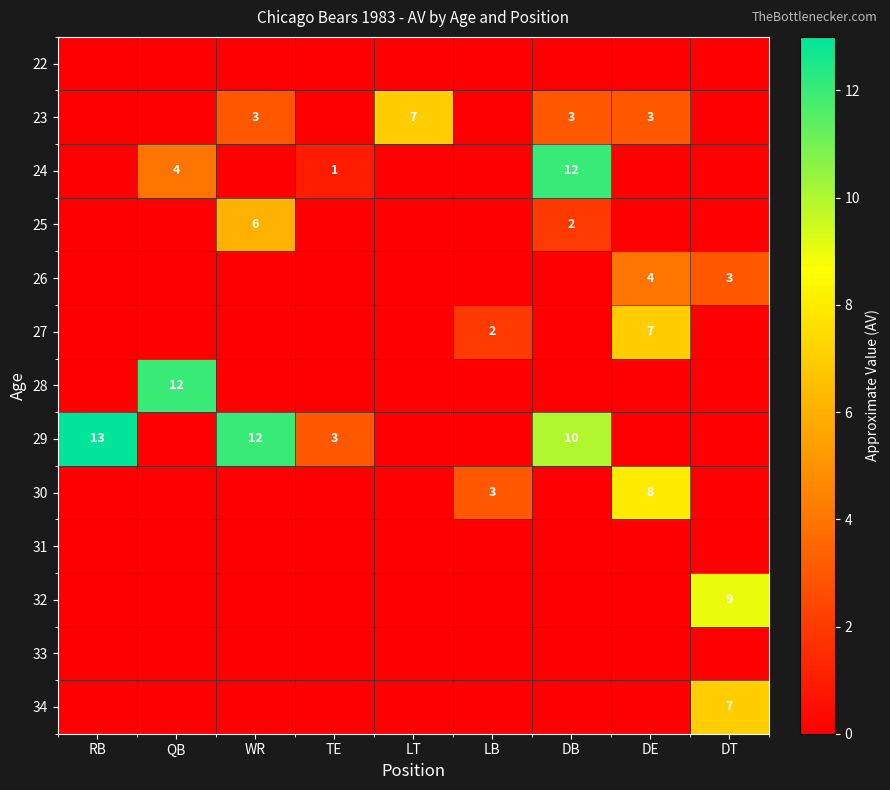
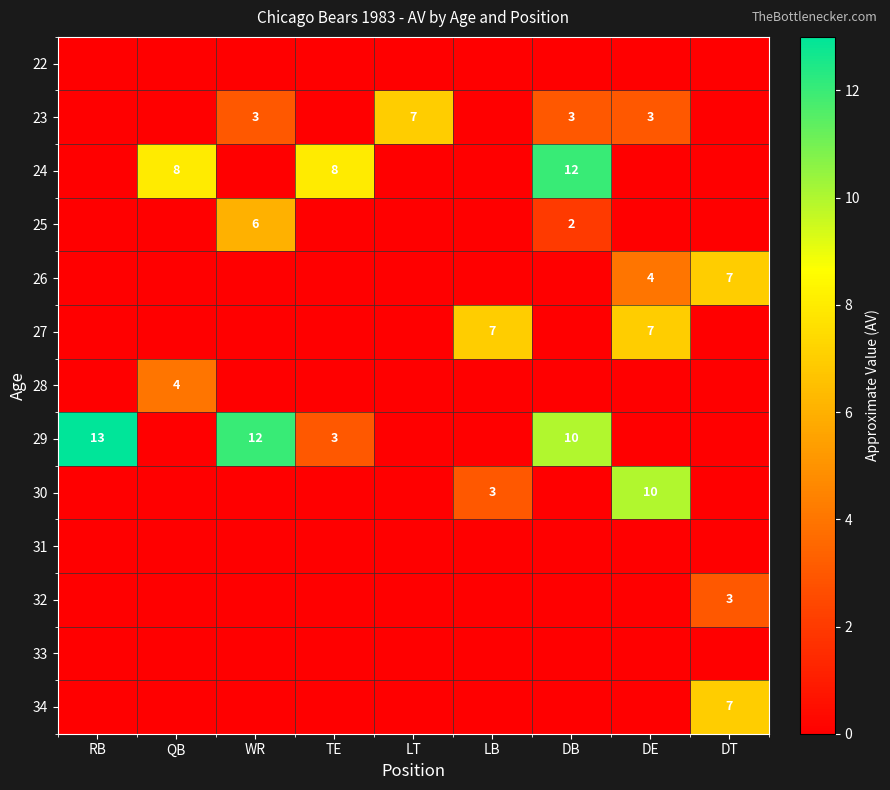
  {
    "23": {
      "WR": 3,
      "LT": 7,
      "DB": 3,
      "DE": 3
    },
    "24": {
-     "QB": 4,
-     "TE": 1,
+     "QB": 8,
+     "TE": 8,
      "DB": 12
    },
    "25": {
      "WR": 6,
      "DB": 2
    },
    "26": {
      "DE": 4,
-     "DT": 3
+     "DT": 7
    },
    "27": {
-     "LB": 2,
+     "LB": 7,
      "DE": 7
    },
    "28": {
-     "QB": 12
+     "QB": 4
    },
    "29": {
      "RB": 13,
      "WR": 12,
      "TE": 3,
      "DB": 10
    },
    "30": {
      "LB": 3,
-     "DE": 8
+     "DE": 10
    },
    "32": {
-     "DT": 9
+     "DT": 3
    },
    "34": {
      "DT": 7
    }
  }
